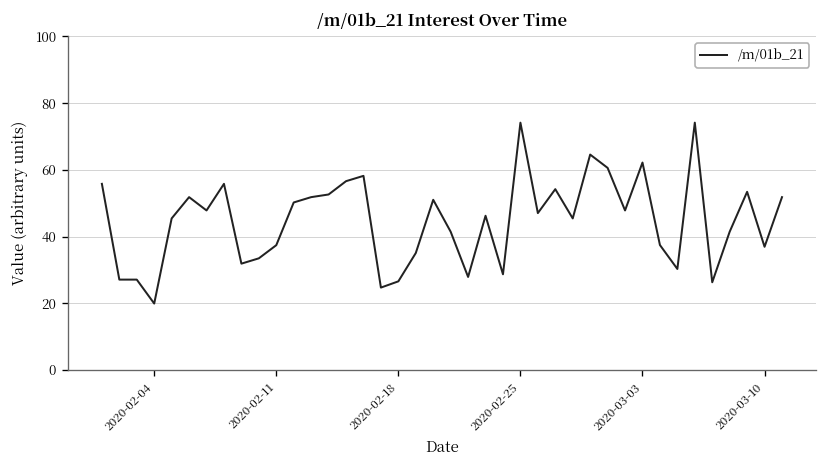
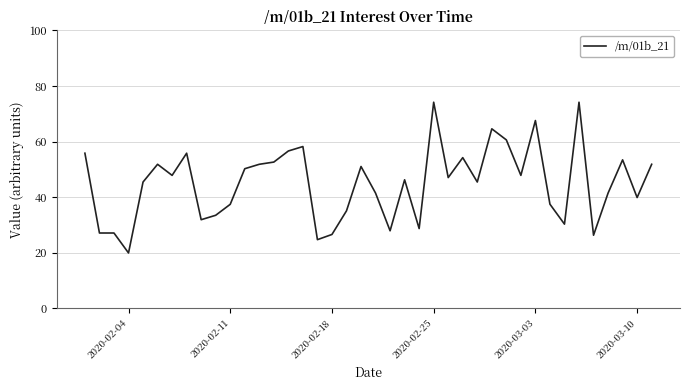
  {
    "2020-02-04": 20,
    "2020-02-11": 37,
    "2020-02-18": 27,
    "2020-02-25": 74,
-   "2020-03-03": 62,
-   "2020-03-10": 37
+   "2020-03-03": 68,
+   "2020-03-10": 40
  }
